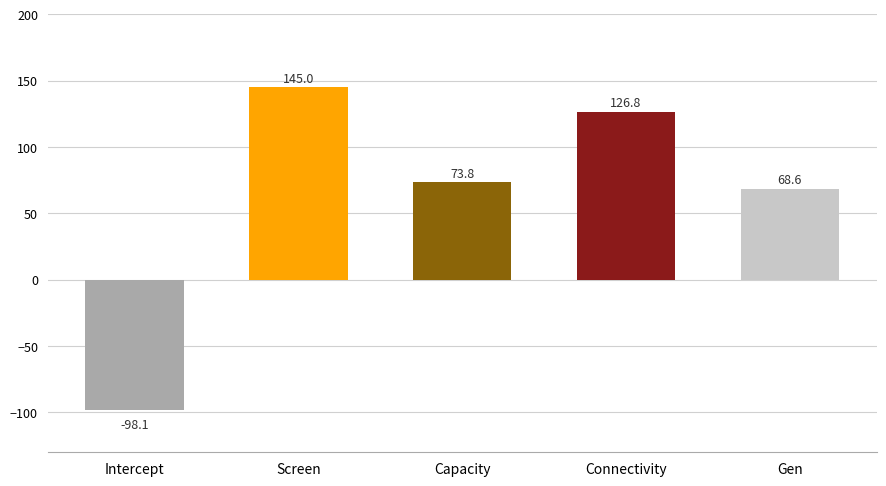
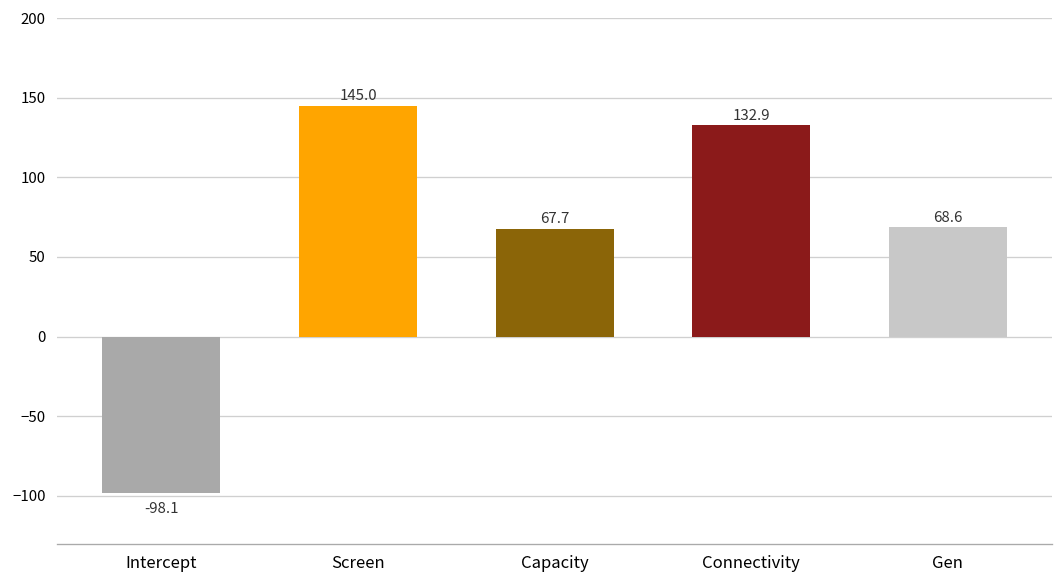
  {
    "Intercept": -98.1,
    "Screen": 145.0,
-   "Capacity": 73.8,
-   "Connectivity": 126.8,
+   "Capacity": 67.7,
+   "Connectivity": 132.9,
    "Gen": 68.6
  }
